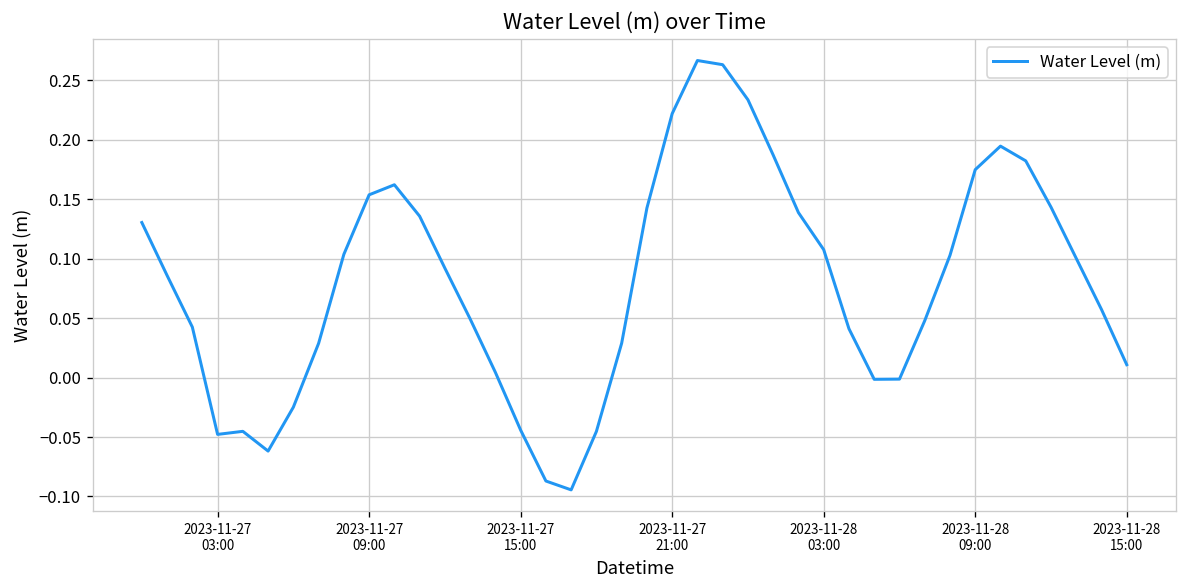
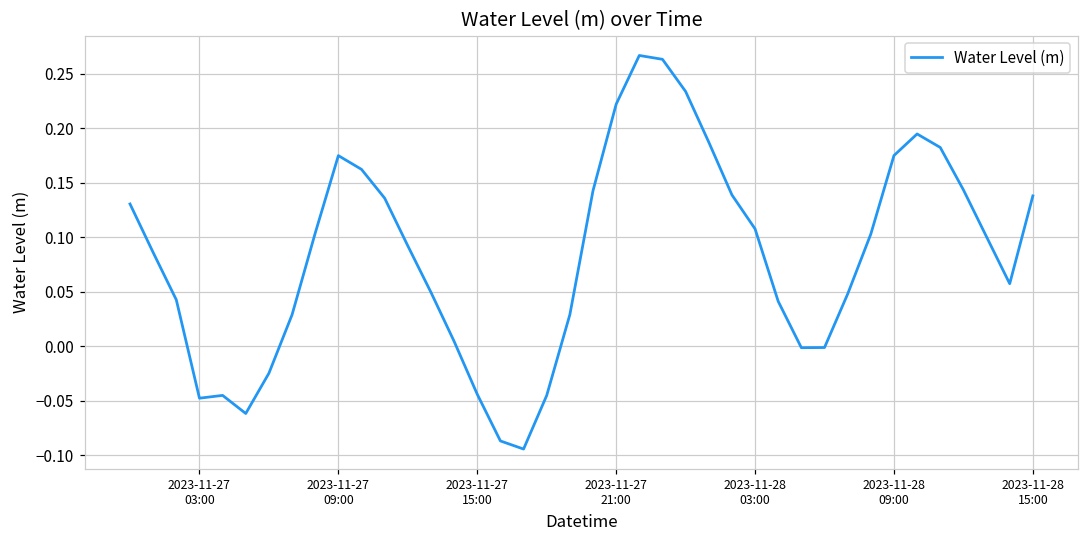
  {
    "2023-11-27 03:00": -0.05,
-   "2023-11-27 09:00": 0.15,
+   "2023-11-27 09:00": 0.17,
    "2023-11-27 15:00": -0.04,
    "2023-11-27 21:00": 0.22,
    "2023-11-28 03:00": 0.11,
    "2023-11-28 09:00": 0.17,
-   "2023-11-28 15:00": 0.01
+   "2023-11-28 15:00": 0.14
  }
